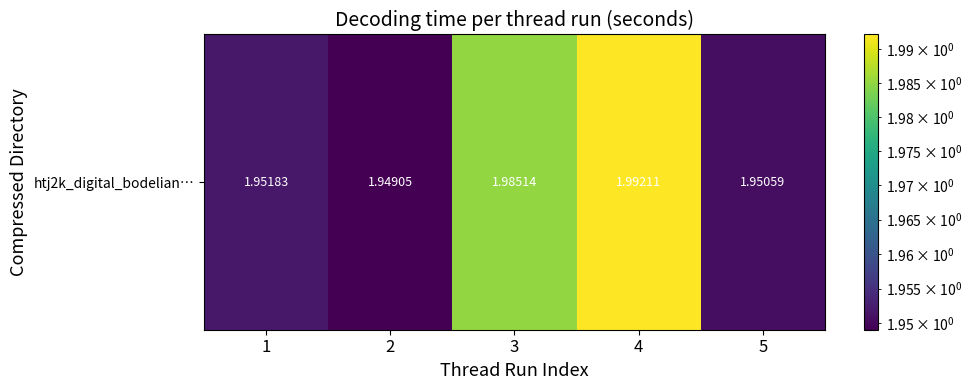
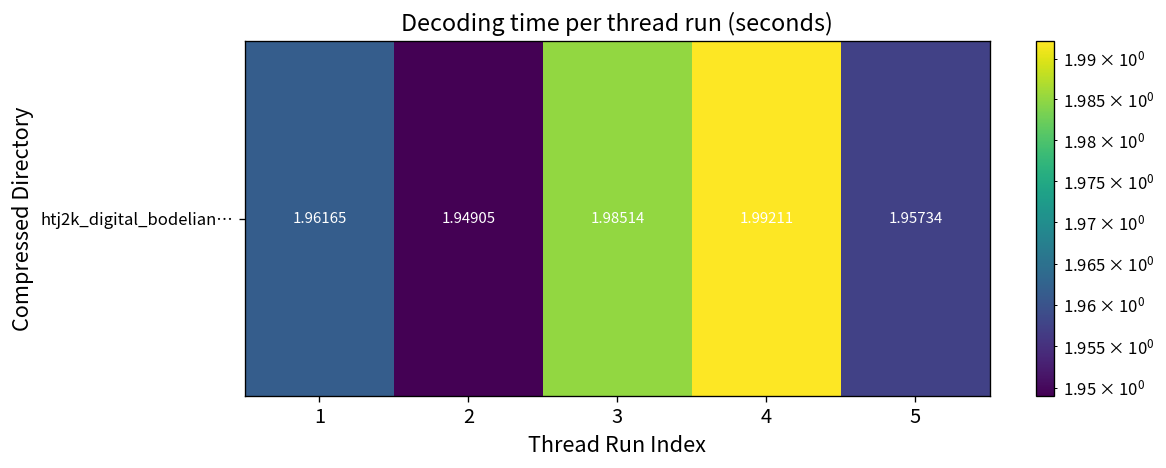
  {
    "htj2k_digital_bodelian…": {
-     "1": 1.95183,
+     "1": 1.96165,
      "2": 1.94905,
      "3": 1.98514,
      "4": 1.99211,
-     "5": 1.95059
+     "5": 1.95734
    }
  }
